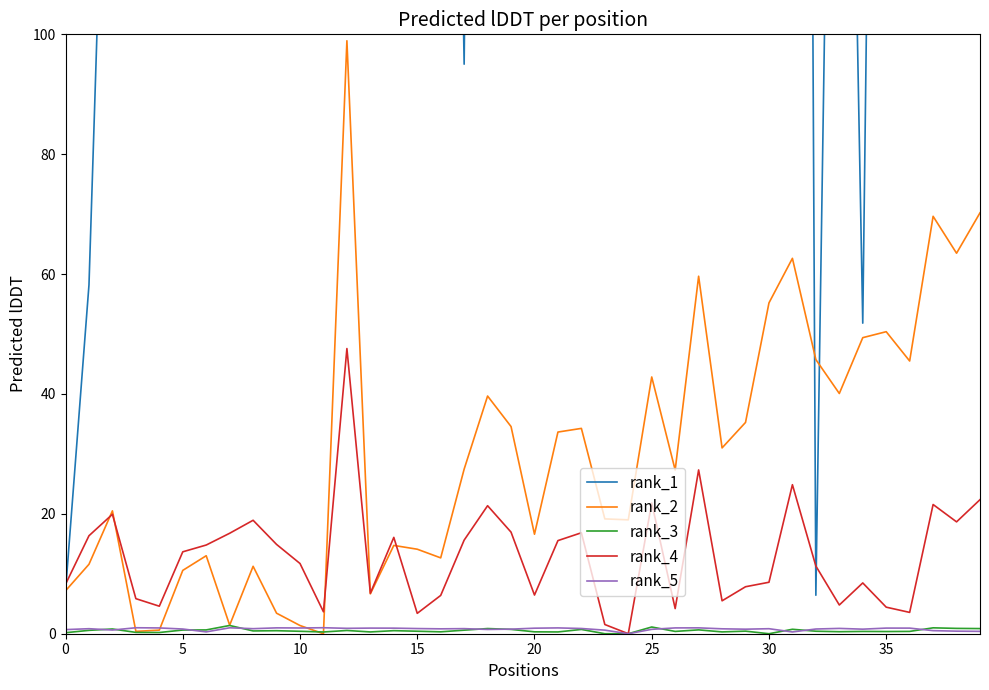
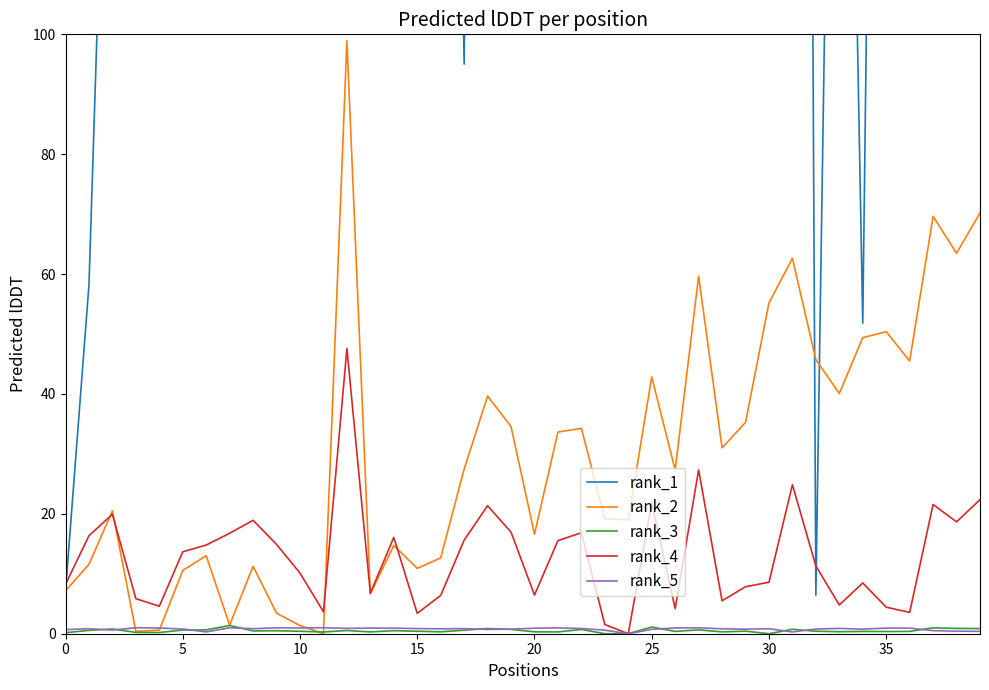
  {
    "rank_2": {
      "5": 11,
-     "15": 14,
+     "15": 11,
      "20": 17,
      "25": 43,
      "30": 55,
      "35": 50
    },
    "rank_3": {
      "0": 0,
      "10": 0,
      "15": 0,
      "20": 0,
      "30": 0,
      "35": 0
    },
    "rank_4": {
      "0": 8,
      "5": 14,
-     "10": 12,
+     "10": 10,
      "15": 3,
      "20": 6,
      "30": 9,
      "35": 4
    },
    "rank_5": {
      "0": 1,
      "15": 1,
      "20": 1,
      "30": 1,
      "35": 1
    }
  }
